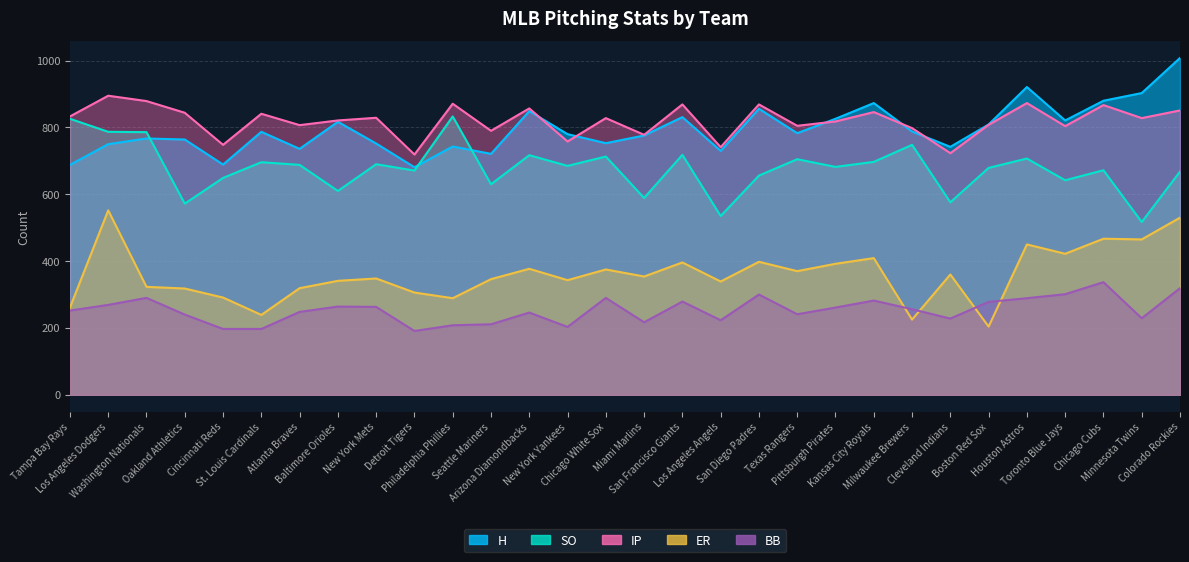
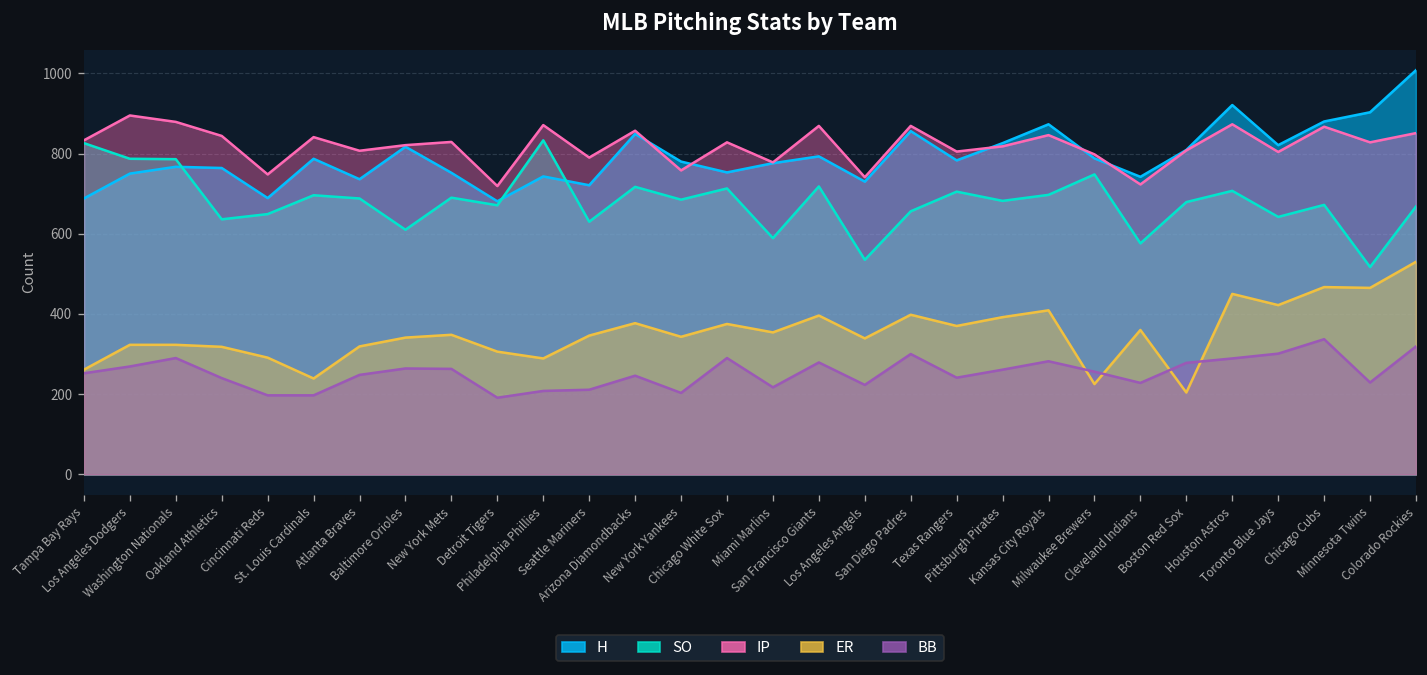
  {
    "H": {
      "Tampa Bay Rays": 690,
      "Los Angeles Dodgers": 750,
      "Washington Nationals": 770,
      "Oakland Athletics": 760,
      "Cincinnati Reds": 690,
      "St. Louis Cardinals": 790,
      "Atlanta Braves": 740,
      "New York Mets": 750,
      "Detroit Tigers": 680,
      "Philadelphia Phillies": 740,
      "Seattle Mariners": 720,
      "Arizona Diamondbacks": 850,
      "New York Yankees": 780,
      "Chicago White Sox": 750,
-     "San Francisco Giants": 830,
+     "San Francisco Giants": 790,
      "Los Angeles Angels": 730,
      "San Diego Padres": 860,
      "Texas Rangers": 780,
      "Pittsburgh Pirates": 830,
      "Kansas City Royals": 870,
      "Milwaukee Brewers": 790,
      "Cleveland Indians": 740,
      "Houston Astros": 920,
      "Toronto Blue Jays": 820,
      "Chicago Cubs": 880,
      "Minnesota Twins": 900,
      "Colorado Rockies": 1010
    },
    "SO": {
      "Los Angeles Dodgers": 790,
      "Washington Nationals": 790,
-     "Oakland Athletics": 570,
+     "Oakland Athletics": 640,
      "Cincinnati Reds": 650,
      "St. Louis Cardinals": 700,
      "Atlanta Braves": 690,
      "Baltimore Orioles": 610,
      "New York Mets": 690,
      "Detroit Tigers": 670,
      "Philadelphia Phillies": 830,
      "Seattle Mariners": 630,
      "Arizona Diamondbacks": 720,
      "New York Yankees": 690,
      "Chicago White Sox": 710,
      "Miami Marlins": 590,
      "San Francisco Giants": 720,
      "Los Angeles Angels": 540,
      "San Diego Padres": 660,
      "Texas Rangers": 710,
      "Pittsburgh Pirates": 680,
      "Kansas City Royals": 700,
      "Milwaukee Brewers": 750,
      "Cleveland Indians": 580,
      "Boston Red Sox": 680,
      "Houston Astros": 710,
      "Toronto Blue Jays": 640,
      "Chicago Cubs": 670,
      "Minnesota Twins": 520,
      "Colorado Rockies": 670
    },
    "ER": {
      "Tampa Bay Rays": 260,
-     "Los Angeles Dodgers": 550,
+     "Los Angeles Dodgers": 320,
      "Washington Nationals": 320,
      "Oakland Athletics": 320,
      "Cincinnati Reds": 290,
      "St. Louis Cardinals": 240,
      "Atlanta Braves": 320,
      "Baltimore Orioles": 340,
      "New York Mets": 350,
      "Detroit Tigers": 310,
      "Philadelphia Phillies": 290,
      "Seattle Mariners": 350,
      "Arizona Diamondbacks": 380,
      "New York Yankees": 340,
      "Chicago White Sox": 380,
      "Miami Marlins": 350,
      "San Francisco Giants": 400,
      "Los Angeles Angels": 340,
      "San Diego Padres": 400,
      "Texas Rangers": 370,
      "Pittsburgh Pirates": 390,
      "Kansas City Royals": 410,
      "Milwaukee Brewers": 230,
      "Cleveland Indians": 360,
      "Boston Red Sox": 200,
      "Houston Astros": 450,
      "Toronto Blue Jays": 420,
      "Chicago Cubs": 470,
      "Minnesota Twins": 470,
      "Colorado Rockies": 530
    }
  }
